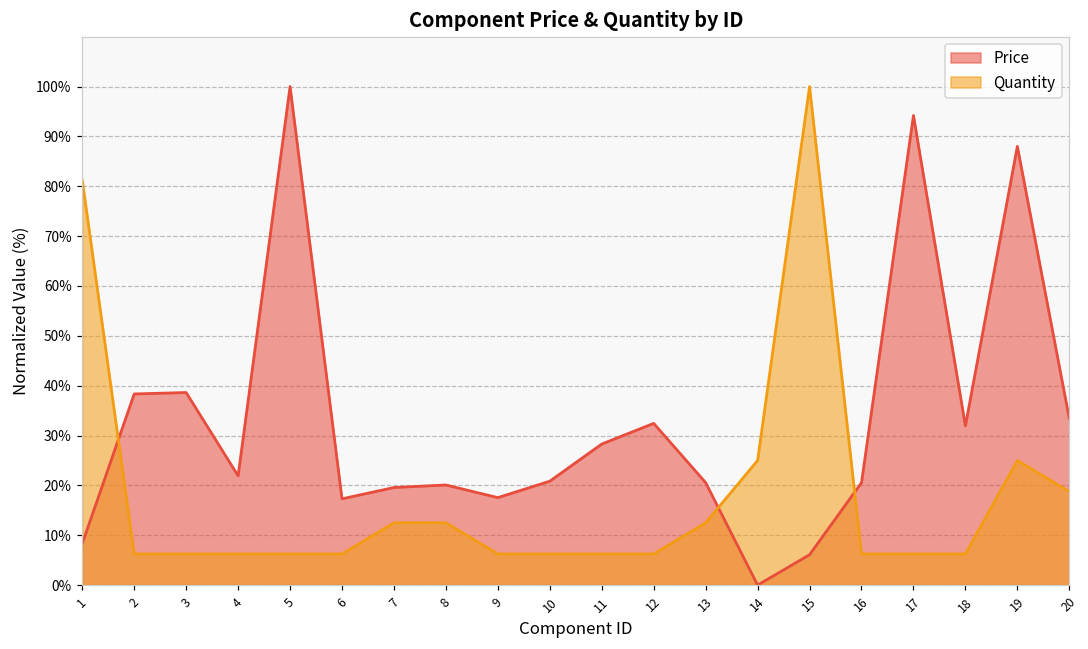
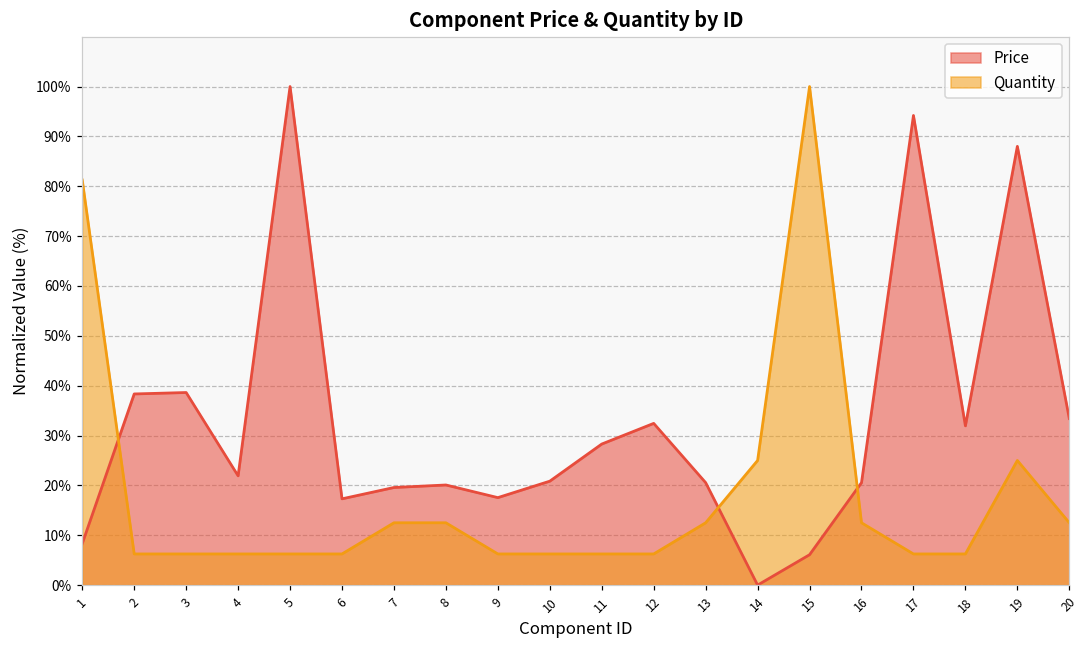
  {
    "Price": {
      "1": "8%",
      "2": "38%",
      "3": "39%",
      "4": "22%",
      "5": "100%",
      "6": "17%",
      "7": "20%",
      "8": "20%",
      "9": "18%",
      "10": "21%",
      "11": "28%",
      "12": "32%",
      "13": "21%",
      "14": "0%",
      "15": "6%",
      "16": "21%",
      "17": "94%",
      "18": "32%",
      "19": "88%",
      "20": "33%"
    },
    "Quantity": {
      "1": "81%",
      "2": "6%",
      "3": "6%",
      "4": "6%",
      "5": "6%",
      "6": "6%",
      "7": "13%",
      "8": "13%",
      "9": "6%",
      "10": "6%",
      "11": "6%",
      "12": "6%",
      "13": "13%",
      "14": "25%",
      "15": "100%",
-     "16": "6%",
+     "16": "13%",
      "17": "6%",
      "18": "6%",
      "19": "25%",
-     "20": "19%"
+     "20": "13%"
    }
  }
